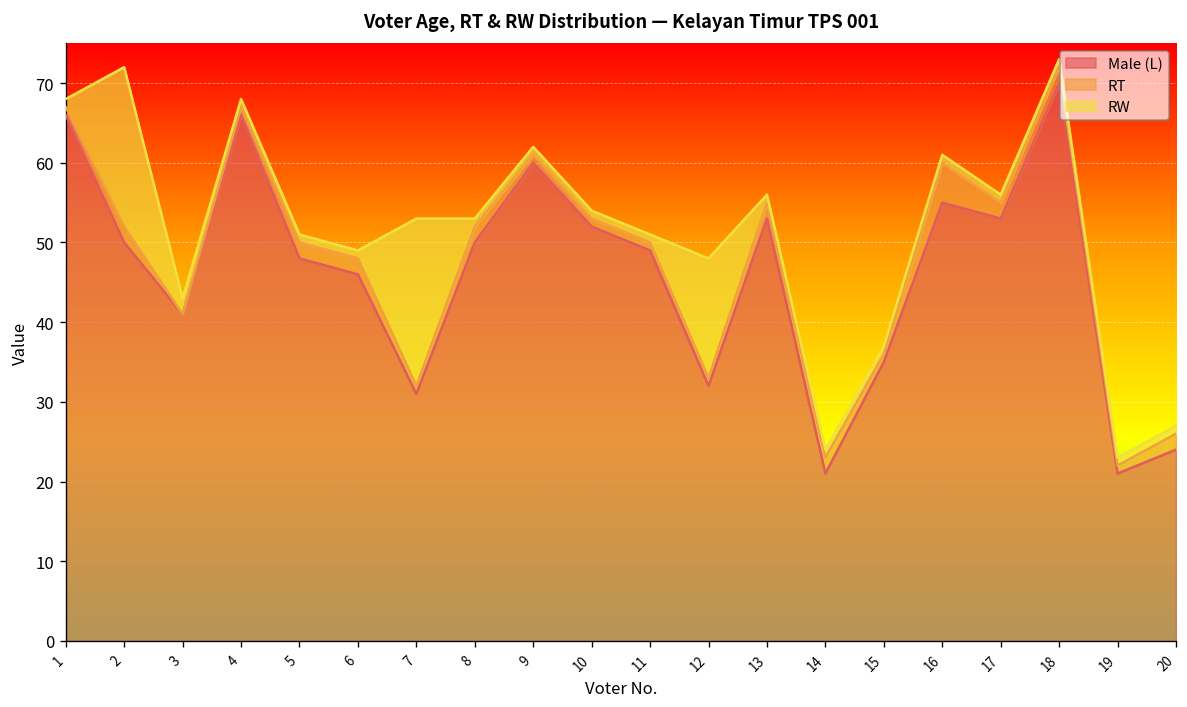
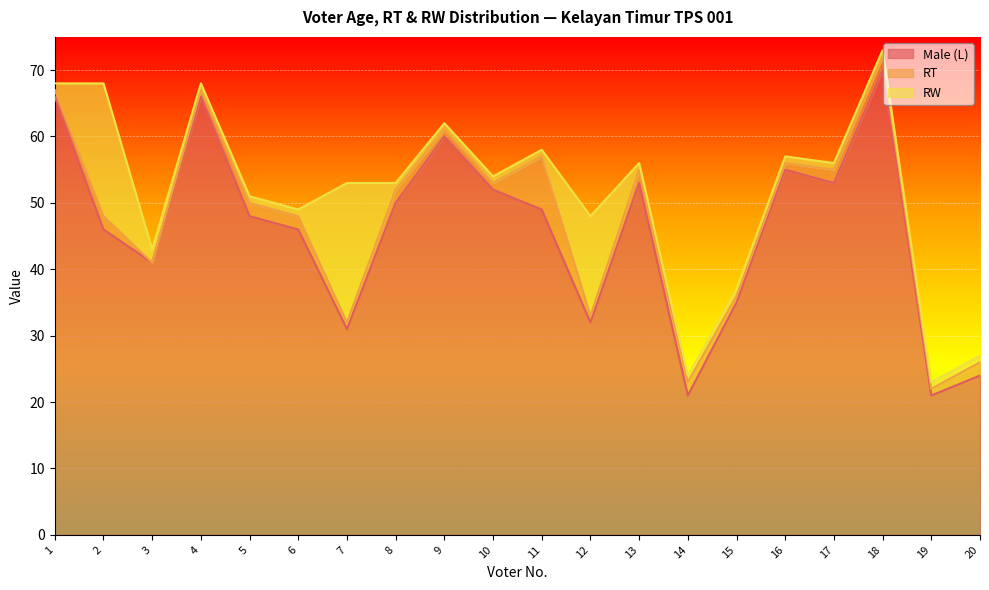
  {
    "Male (L)": {
      "1": 66,
-     "2": 50,
+     "2": 46,
      "4": 66,
      "5": 48,
      "6": 46,
      "7": 31,
      "8": 50,
      "9": 60,
      "10": 52,
      "11": 49,
      "12": 32,
      "13": 53,
      "14": 21,
      "15": 35,
      "16": 55,
      "17": 53,
      "18": 70,
      "19": 21,
      "20": 24
    },
    "RT": {
      "1": 1,
      "2": 2,
      "4": 1,
      "5": 2,
      "6": 2,
      "7": 1,
      "8": 2,
      "9": 1,
      "10": 1,
-     "11": 1,
+     "11": 8,
      "12": 1,
      "13": 2,
      "14": 2,
      "15": 1,
-     "16": 5,
+     "16": 1,
      "17": 2,
      "18": 2,
      "19": 1,
      "20": 2
    },
    "RW": {
      "1": 1,
      "2": 20,
      "3": 2,
      "4": 1,
      "5": 1,
      "6": 1,
      "7": 21,
      "8": 1,
      "9": 1,
      "10": 1,
      "11": 1,
      "12": 15,
      "13": 1,
      "14": 1,
      "15": 1,
      "16": 1,
      "17": 1,
      "18": 1,
      "19": 1,
      "20": 1
    }
  }
